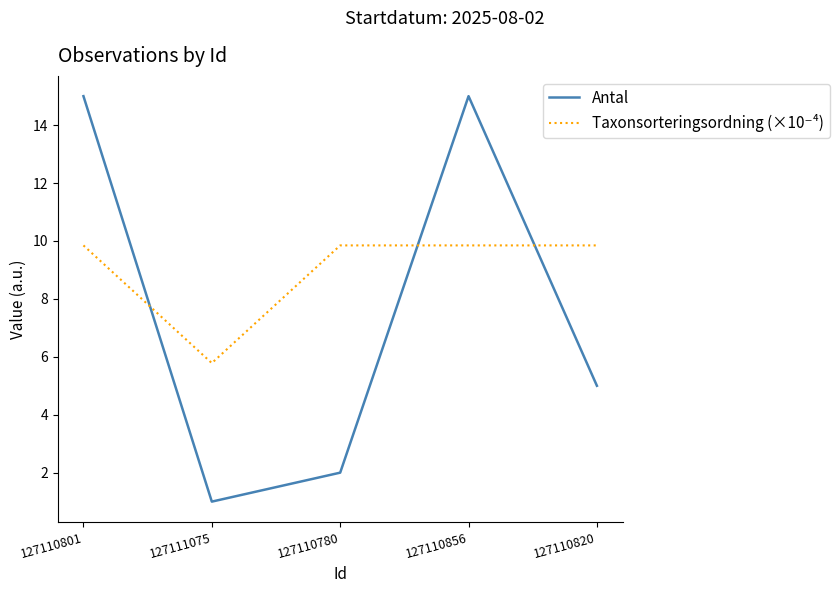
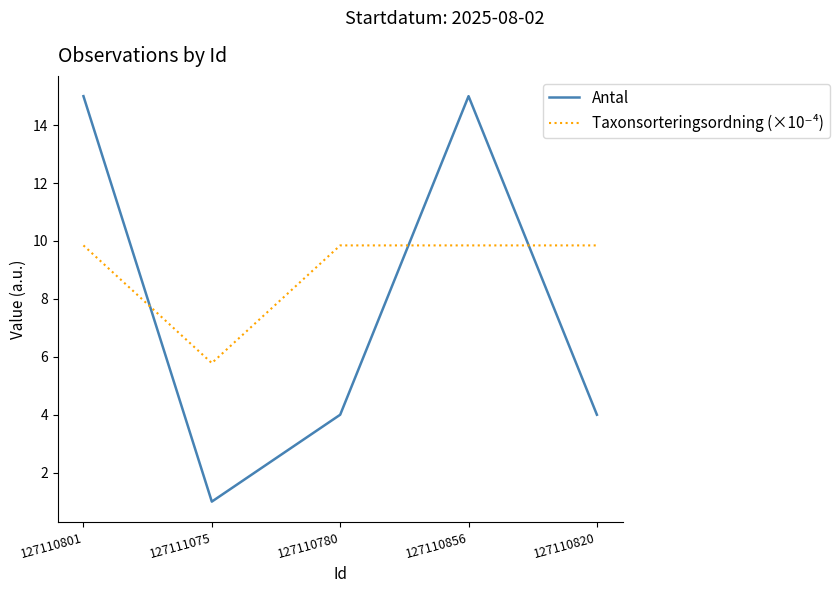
  {
    "Antal": {
      "127110801": 15,
      "127111075": 1,
-     "127110780": 2,
+     "127110780": 4,
      "127110856": 15,
-     "127110820": 5
+     "127110820": 4
    },
    "Taxonsorteringsordning (×10⁻⁴)": {
      "127110801": 9.8,
      "127111075": 5.8,
      "127110780": 9.8,
      "127110856": 9.8,
      "127110820": 9.8
    }
  }
